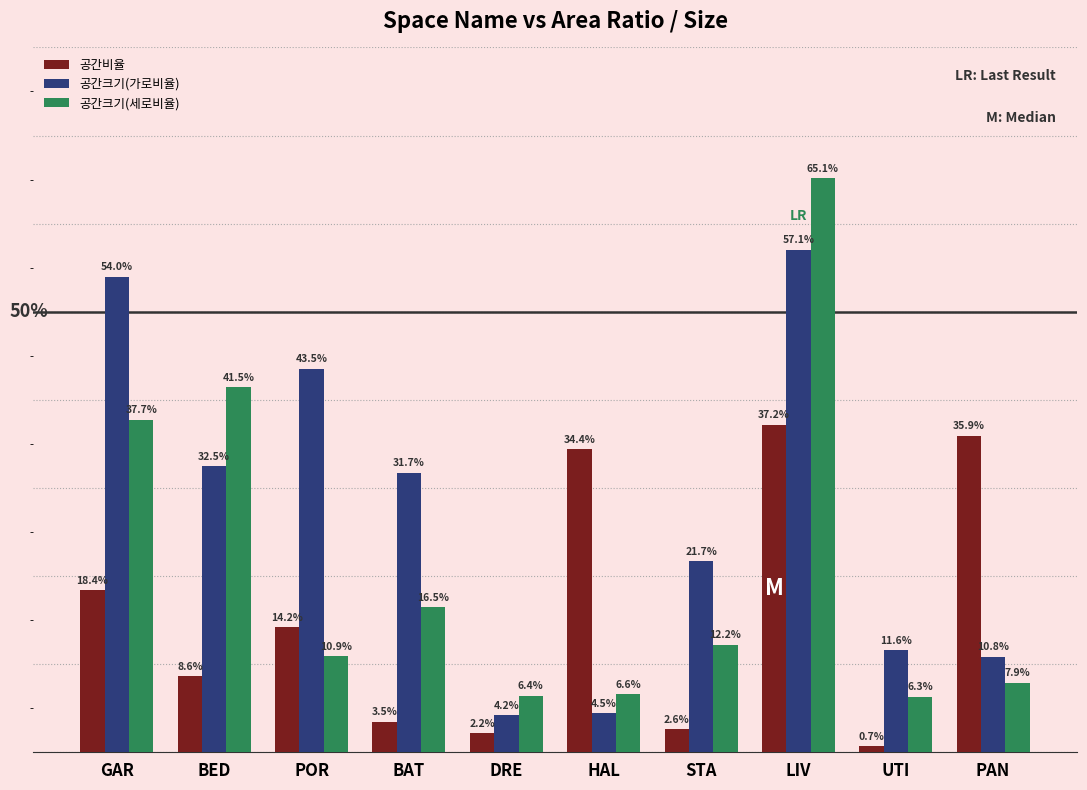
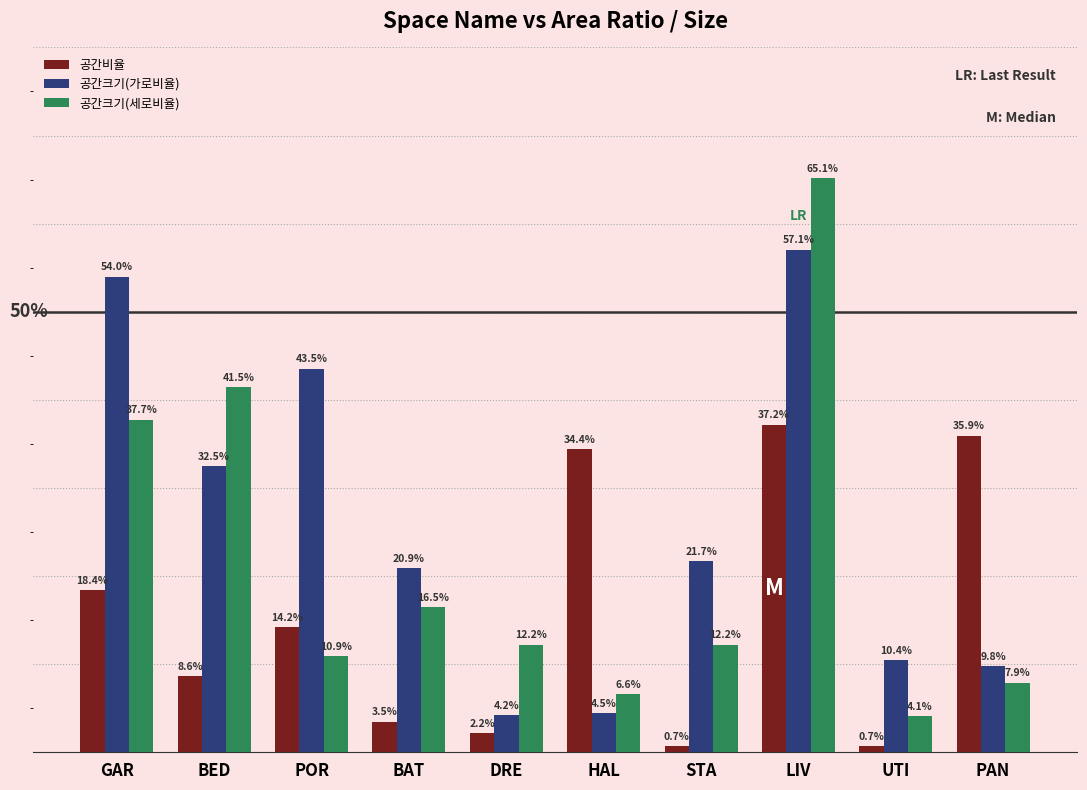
  {
    "공간비율": {
      "GAR": "18.4%",
      "BED": "8.6%",
      "POR": "14.2%",
      "BAT": "3.5%",
      "DRE": "2.2%",
      "HAL": "34.4%",
-     "STA": "2.6%",
+     "STA": "0.7%",
      "LIV": "37.2%",
      "UTI": "0.7%",
      "PAN": "35.9%"
    },
    "공간크기(가로비율)": {
      "GAR": "54.0%",
      "BED": "32.5%",
      "POR": "43.5%",
-     "BAT": "31.7%",
+     "BAT": "20.9%",
      "DRE": "4.2%",
      "HAL": "4.5%",
      "STA": "21.7%",
      "LIV": "57.1%",
-     "UTI": "11.6%",
-     "PAN": "10.8%"
+     "UTI": "10.4%",
+     "PAN": "9.8%"
    },
    "공간크기(세로비율)": {
      "GAR": "37.7%",
      "BED": "41.5%",
      "POR": "10.9%",
      "BAT": "16.5%",
-     "DRE": "6.4%",
+     "DRE": "12.2%",
      "HAL": "6.6%",
      "STA": "12.2%",
      "LIV": "65.1%",
-     "UTI": "6.3%",
+     "UTI": "4.1%",
      "PAN": "7.9%"
    }
  }
